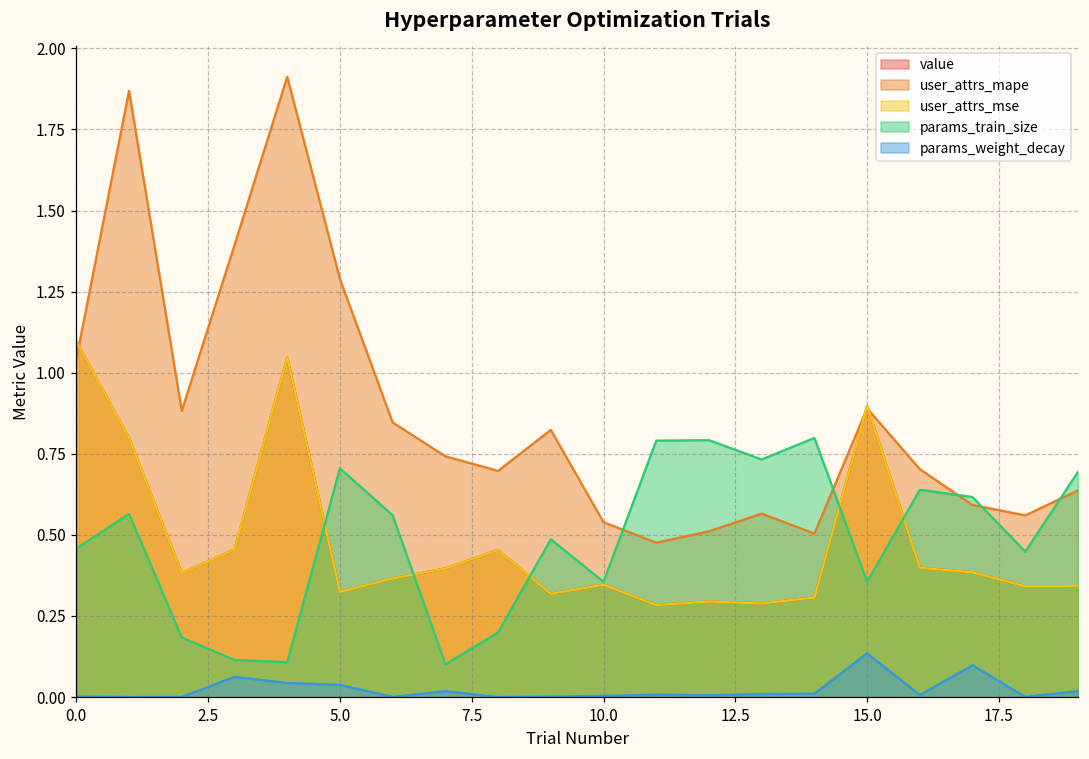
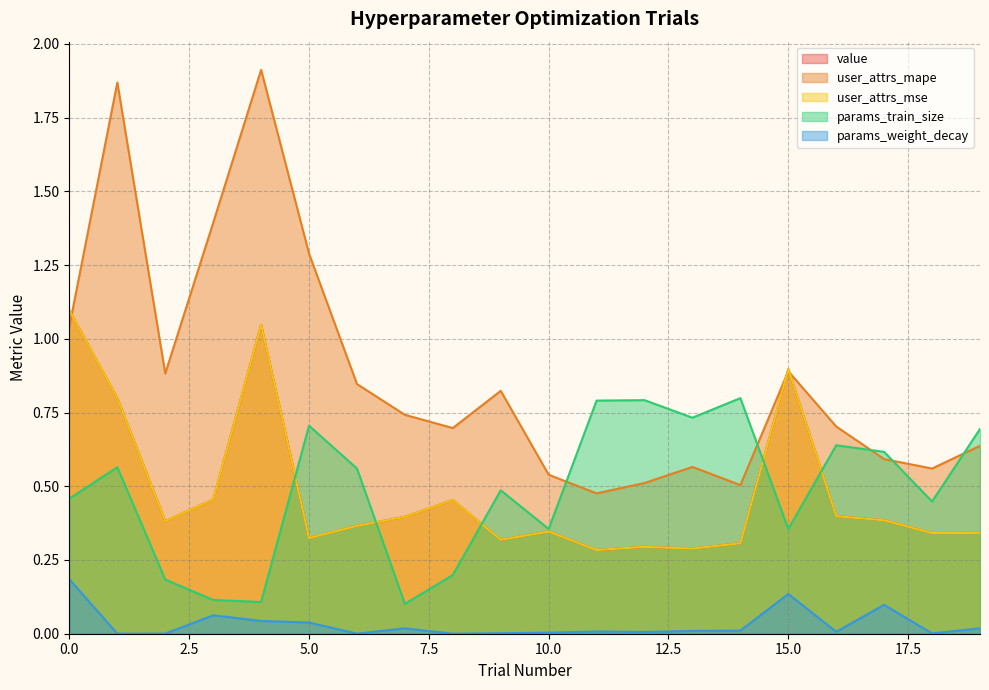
  {
    "params_train_size": {
      "0.0": 0.46,
      "5.0": 0.71,
      "10.0": 0.36,
      "15.0": 0.36
    },
    "params_weight_decay": {
-     "0.0": 0.00,
+     "0.0": 0.18,
      "5.0": 0.04,
      "10.0": 0.00,
      "15.0": 0.13
    }
  }
